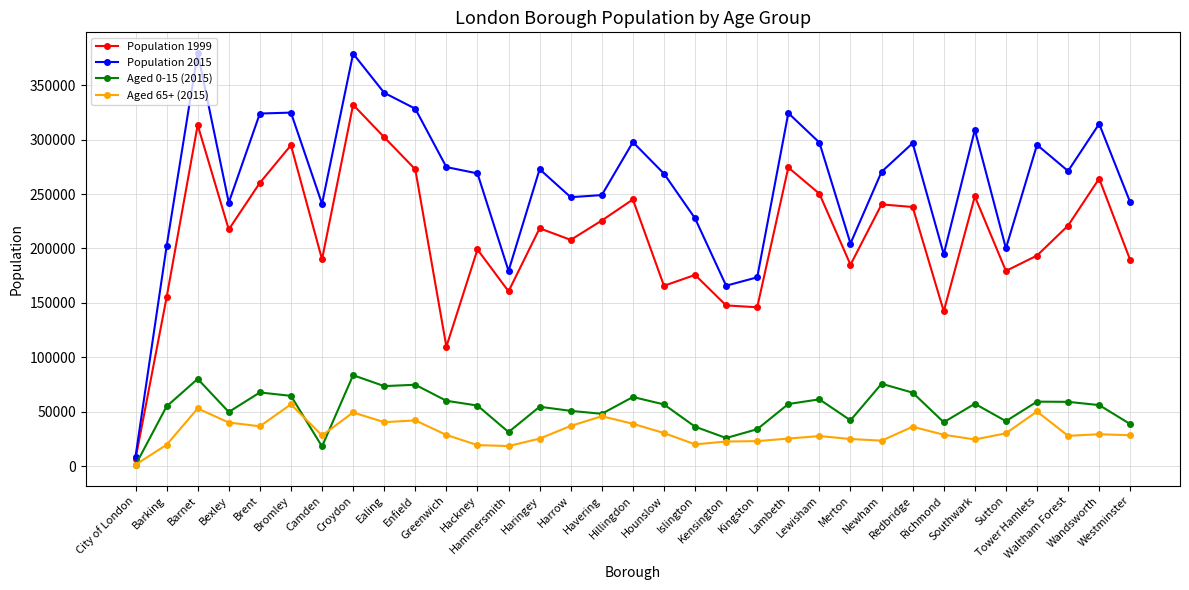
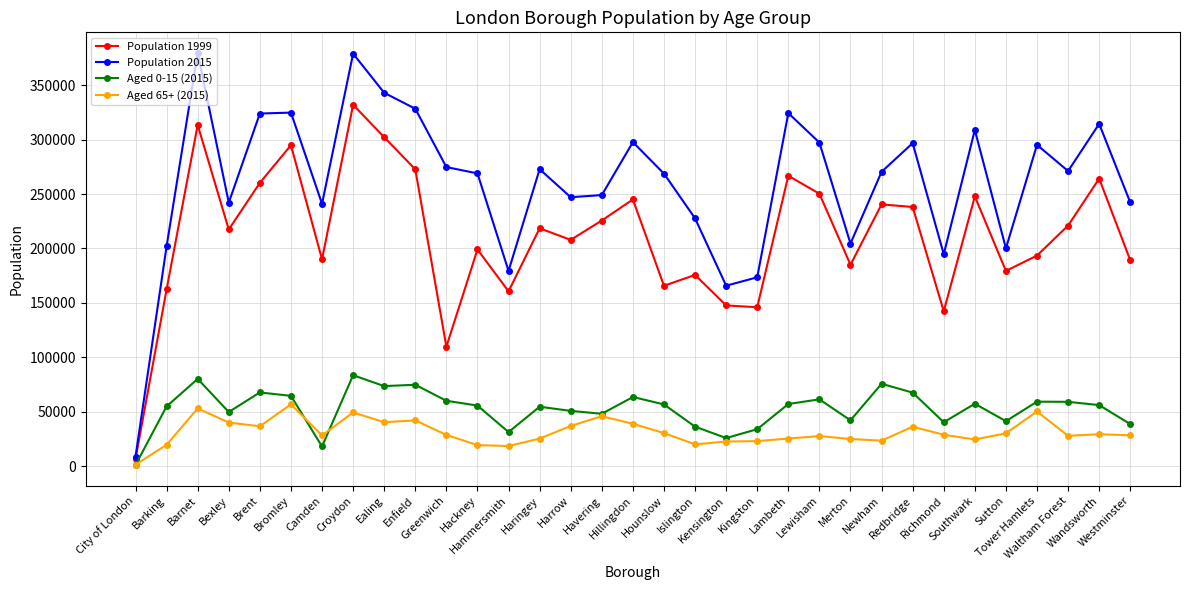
  {
    "Population 1999": {
-     "Barking": 155000,
+     "Barking": 162000,
      "Barnet": 313000,
      "Bexley": 217000,
      "Brent": 260000,
      "Bromley": 295000,
      "Camden": 190000,
      "Croydon": 332000,
      "Ealing": 302000,
      "Enfield": 273000,
      "Greenwich": 110000,
      "Hackney": 199000,
      "Hammersmith": 161000,
      "Haringey": 219000,
      "Harrow": 208000,
      "Havering": 226000,
      "Hillingdon": 245000,
      "Hounslow": 166000,
      "Islington": 176000,
      "Kensington": 148000,
      "Kingston": 146000,
-     "Lambeth": 274000,
+     "Lambeth": 267000,
      "Lewisham": 250000,
      "Merton": 185000,
      "Newham": 241000,
      "Redbridge": 238000,
      "Richmond": 142000,
      "Southwark": 248000,
      "Sutton": 179000,
      "Tower Hamlets": 194000,
      "Waltham Forest": 221000,
      "Wandsworth": 264000,
      "Westminster": 189000
    },
    "Population 2015": {
      "Barking": 202000,
      "Bexley": 242000,
      "Brent": 324000,
      "Bromley": 325000,
      "Camden": 241000,
      "Croydon": 379000,
      "Ealing": 343000,
      "Enfield": 328000,
      "Greenwich": 275000,
      "Hackney": 269000,
      "Hammersmith": 179000,
      "Haringey": 273000,
      "Harrow": 247000,
      "Havering": 249000,
      "Hillingdon": 298000,
      "Hounslow": 269000,
      "Islington": 228000,
      "Kensington": 166000,
      "Kingston": 174000,
      "Lambeth": 324000,
      "Lewisham": 297000,
      "Merton": 205000,
      "Newham": 270000,
      "Redbridge": 297000,
      "Richmond": 195000,
      "Southwark": 309000,
      "Sutton": 200000,
      "Tower Hamlets": 295000,
      "Waltham Forest": 271000,
      "Wandsworth": 315000,
      "Westminster": 242000
    },
    "Aged 0-15 (2015)": {
      "Barking": 55000,
      "Barnet": 80000,
      "Bexley": 50000,
      "Brent": 68000,
      "Bromley": 65000,
      "Camden": 18000,
      "Croydon": 84000,
      "Ealing": 74000,
      "Enfield": 75000,
      "Greenwich": 60000,
      "Hackney": 56000,
      "Hammersmith": 31000,
      "Haringey": 55000,
      "Harrow": 51000,
      "Hillingdon": 64000,
      "Hounslow": 57000,
      "Islington": 36000,
      "Kensington": 26000,
      "Kingston": 34000,
      "Lambeth": 57000,
      "Lewisham": 61000,
      "Merton": 42000,
      "Newham": 76000,
      "Redbridge": 68000,
      "Richmond": 40000,
      "Southwark": 57000,
      "Sutton": 41000,
      "Tower Hamlets": 59000,
      "Waltham Forest": 59000,
      "Wandsworth": 56000,
      "Westminster": 39000
    },
    "Aged 65+ (2015)": {
      "Barking": 20000,
      "Barnet": 53000,
      "Bexley": 40000,
      "Brent": 37000,
      "Bromley": 57000,
      "Camden": 28000,
      "Croydon": 49000,
      "Ealing": 40000,
      "Enfield": 42000,
      "Greenwich": 29000,
      "Hackney": 19000,
      "Hammersmith": 18000,
      "Haringey": 25000,
      "Harrow": 37000,
      "Hillingdon": 39000,
      "Hounslow": 30000,
      "Islington": 20000,
      "Kensington": 23000,
      "Kingston": 23000,
      "Lambeth": 25000,
      "Lewisham": 28000,
      "Merton": 25000,
      "Newham": 23000,
      "Redbridge": 36000,
      "Richmond": 29000,
      "Southwark": 25000,
      "Sutton": 30000,
      "Tower Hamlets": 50000,
      "Waltham Forest": 28000,
      "Wandsworth": 29000,
      "Westminster": 28000
    }
  }
